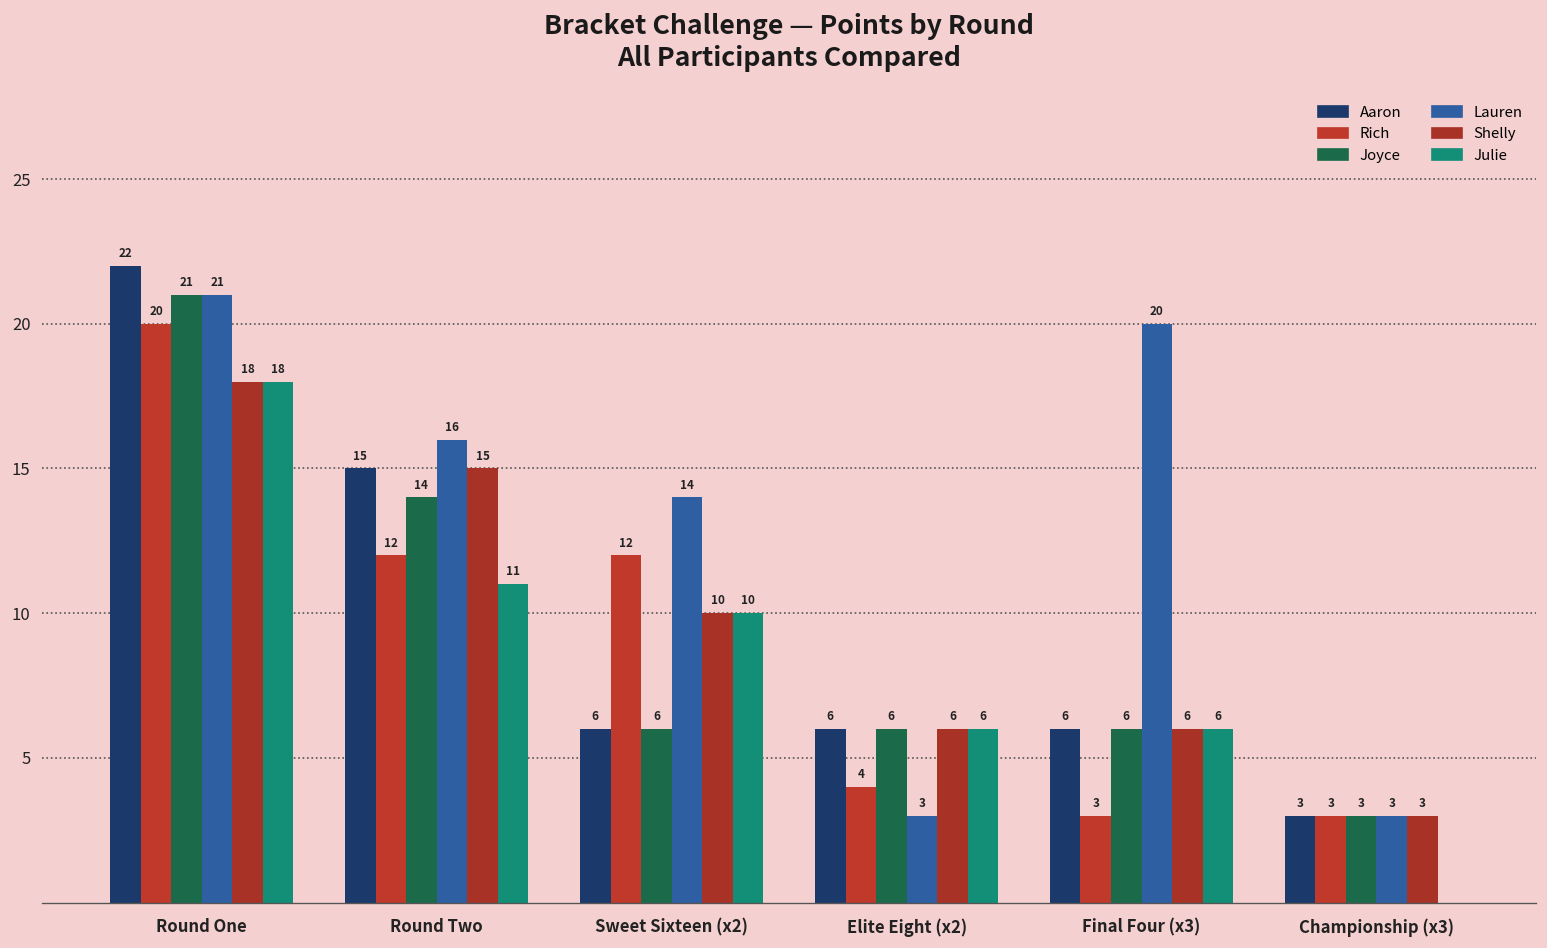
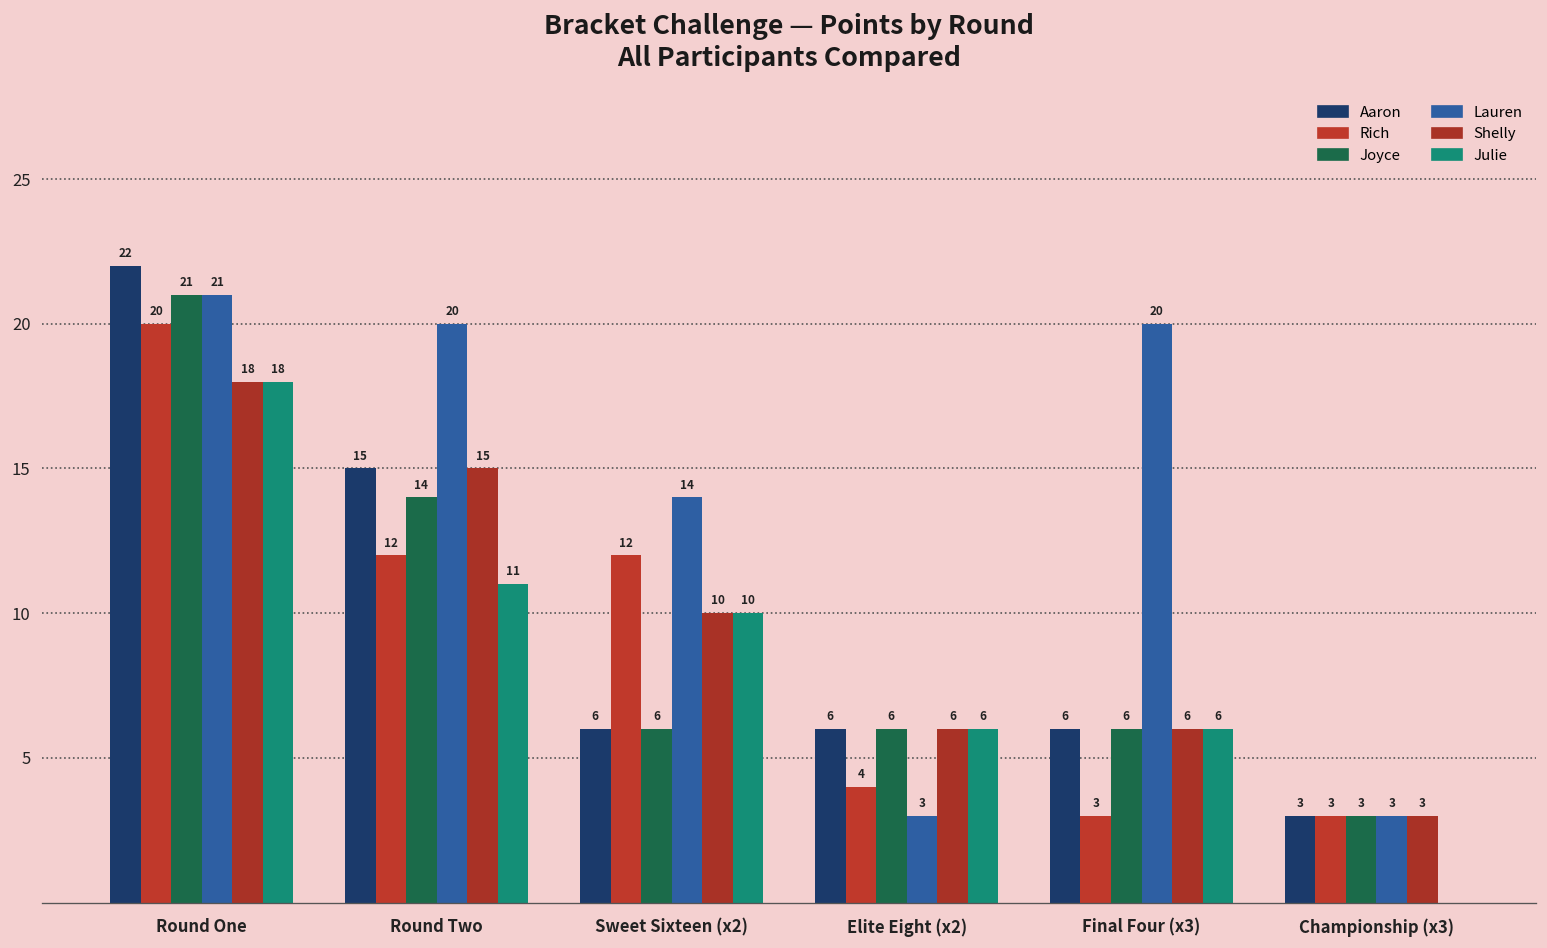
  {
    "Lauren": {
      "Round One": 21,
-     "Round Two": 16,
+     "Round Two": 20,
      "Sweet Sixteen (x2)": 14,
      "Elite Eight (x2)": 3,
      "Final Four (x3)": 20,
      "Championship (x3)": 3
    }
  }
